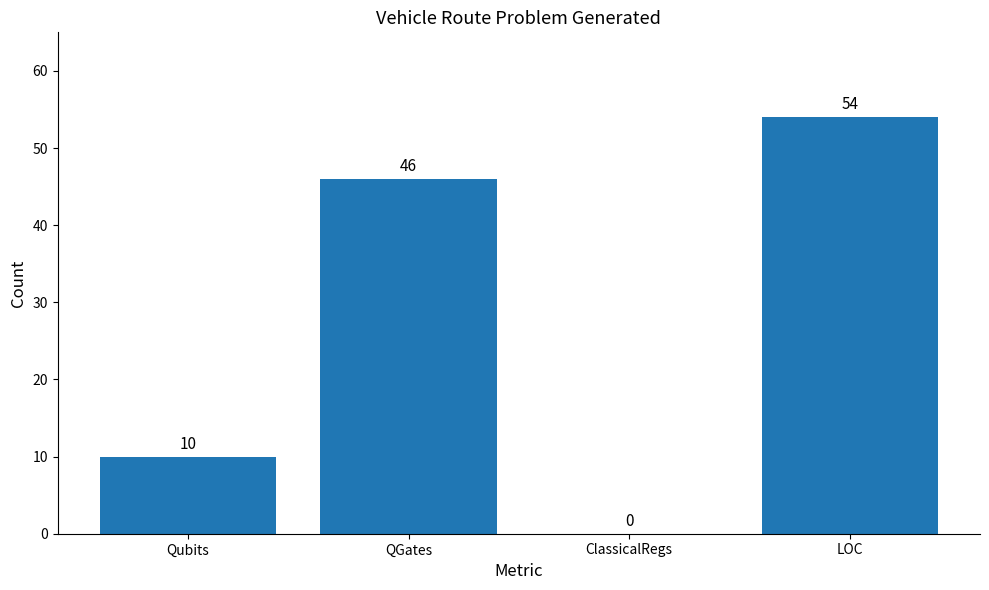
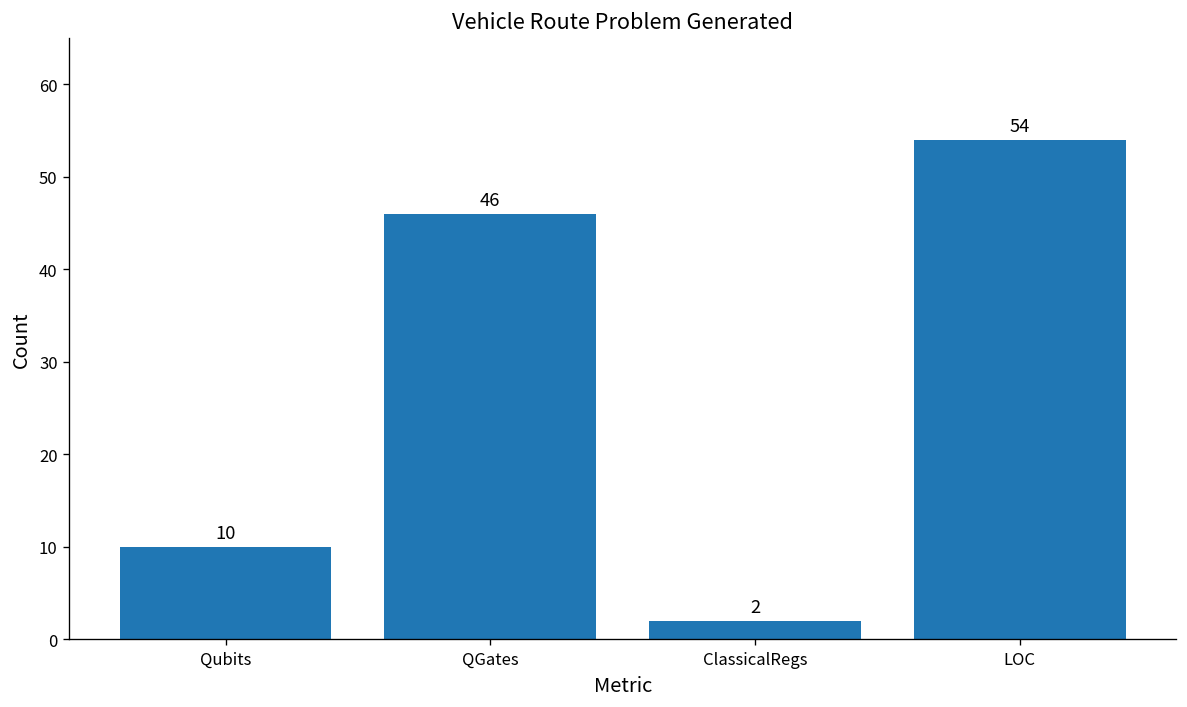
  {
    "Qubits": 10,
    "QGates": 46,
-   "ClassicalRegs": 0,
+   "ClassicalRegs": 2,
    "LOC": 54
  }
